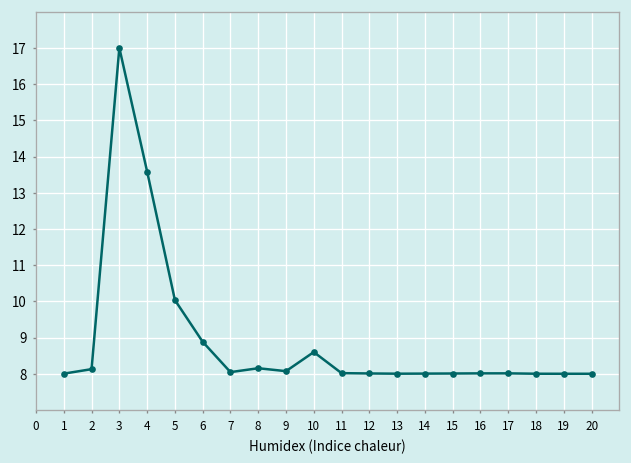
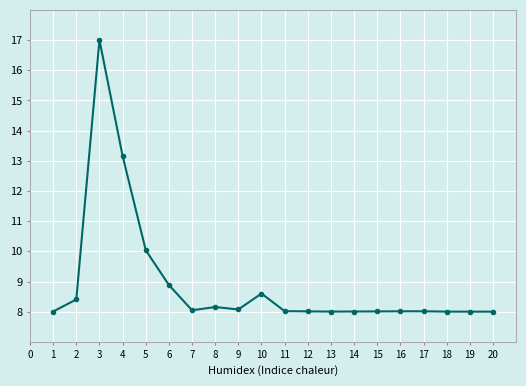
  {
    "1": 8.0,
-   "2": 8.1,
+   "2": 8.4,
    "3": 17.0,
-   "4": 13.6,
+   "4": 13.2,
    "5": 10.0,
    "6": 8.9,
    "7": 8.0,
    "8": 8.2,
    "9": 8.1,
    "10": 8.6,
    "11": 8.0,
    "12": 8.0,
    "13": 8.0,
    "14": 8.0,
    "15": 8.0,
    "16": 8.0,
    "17": 8.0,
    "18": 8.0,
    "19": 8.0,
    "20": 8.0
  }
